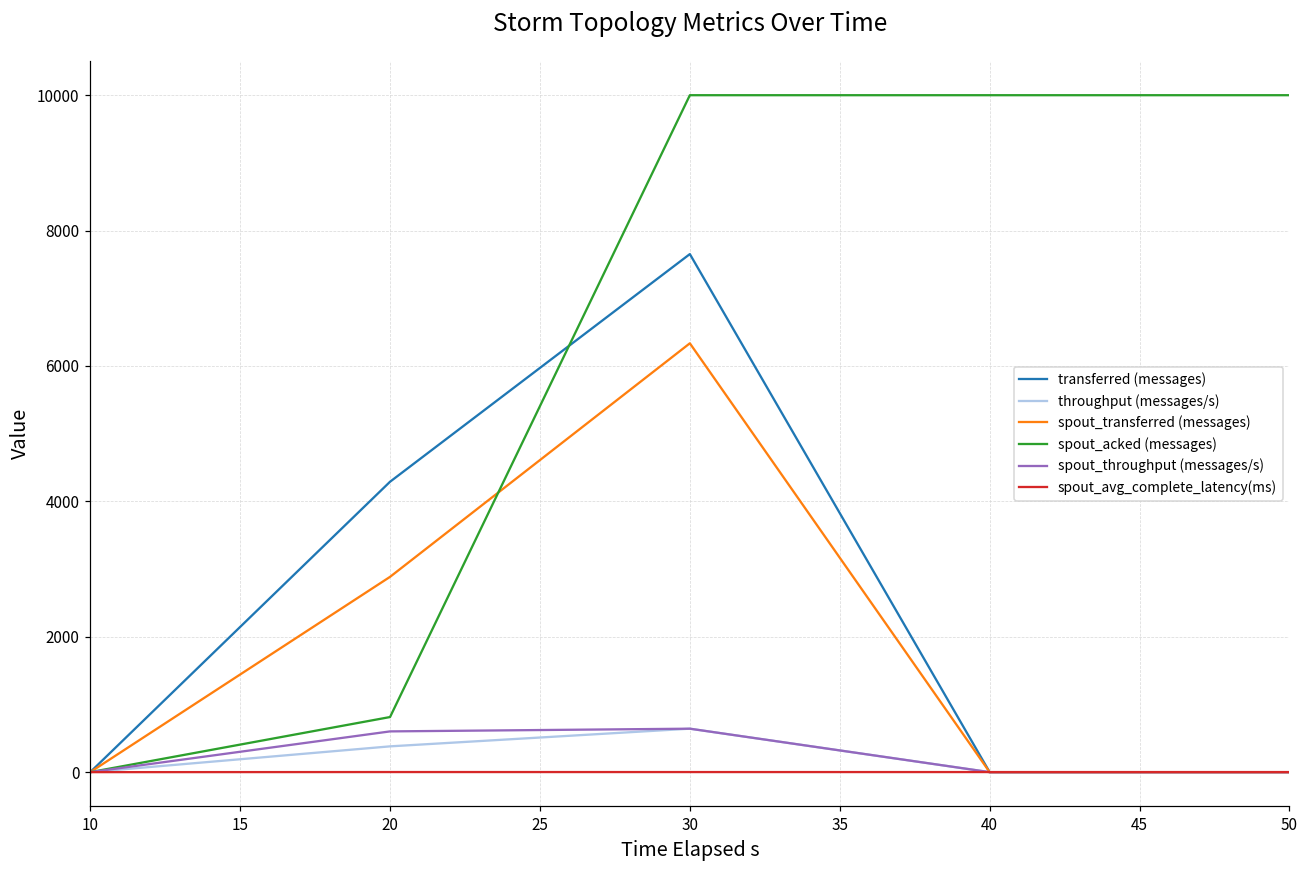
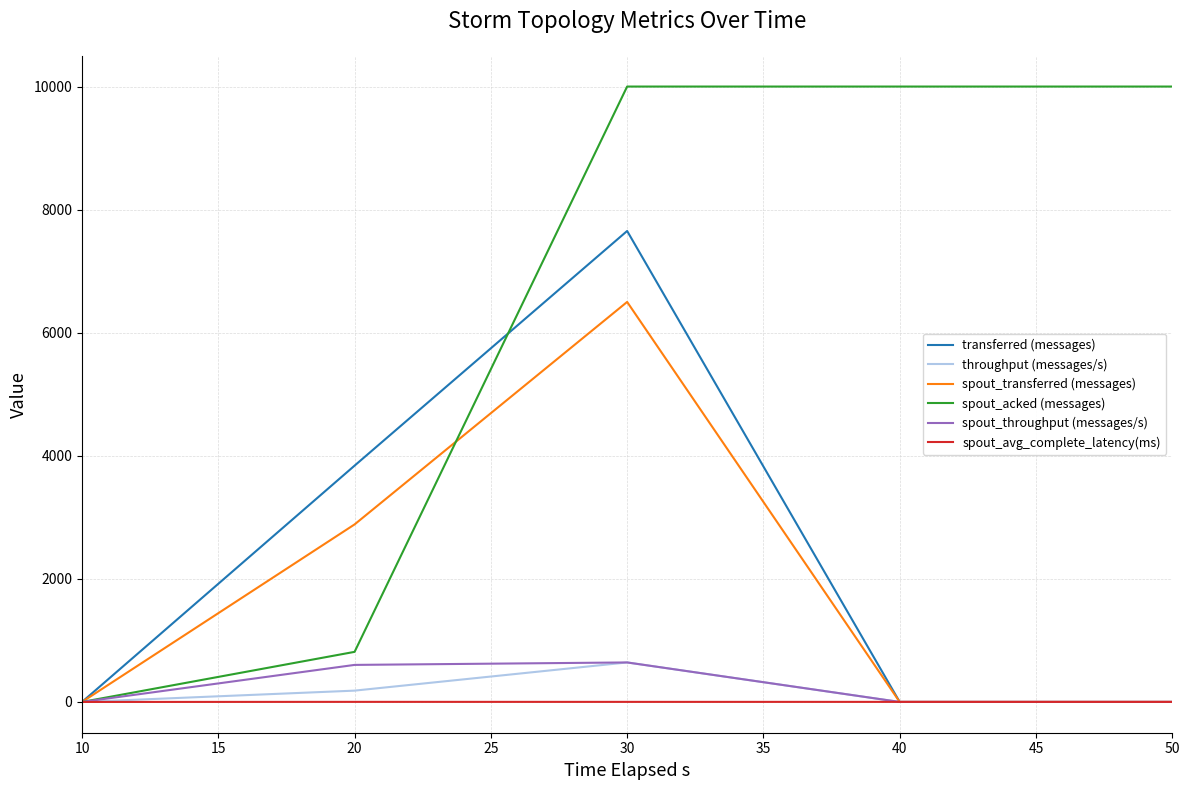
  {
    "transferred (messages)": {
-     "20": 4300,
+     "20": 3800,
      "30": 7700
    },
    "throughput (messages/s)": {
-     "20": 400
+     "20": 200
    },
    "spout_transferred (messages)": {
      "20": 2900,
-     "30": 6300
+     "30": 6500
    },
    "spout_acked (messages)": {
      "20": 800,
      "30": 10000,
      "40": 10000,
      "50": 10000
    },
    "spout_throughput (messages/s)": {
      "20": 600
    },
    "spout_avg_complete_latency(ms)": {
      "20": 0,
      "30": 0
    }
  }
